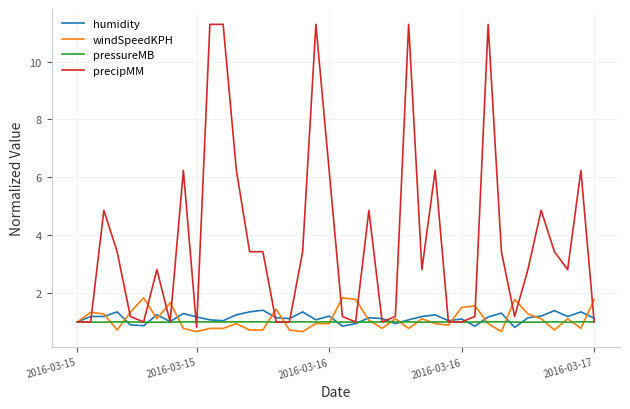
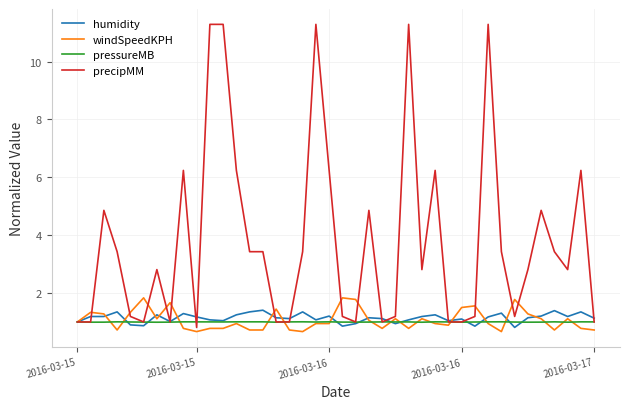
  {
    "humidity": {
      "2016-03-17": 1.1
    },
    "windSpeedKPH": {
-     "2016-03-17": 1.8
+     "2016-03-17": 0.7
    }
  }
